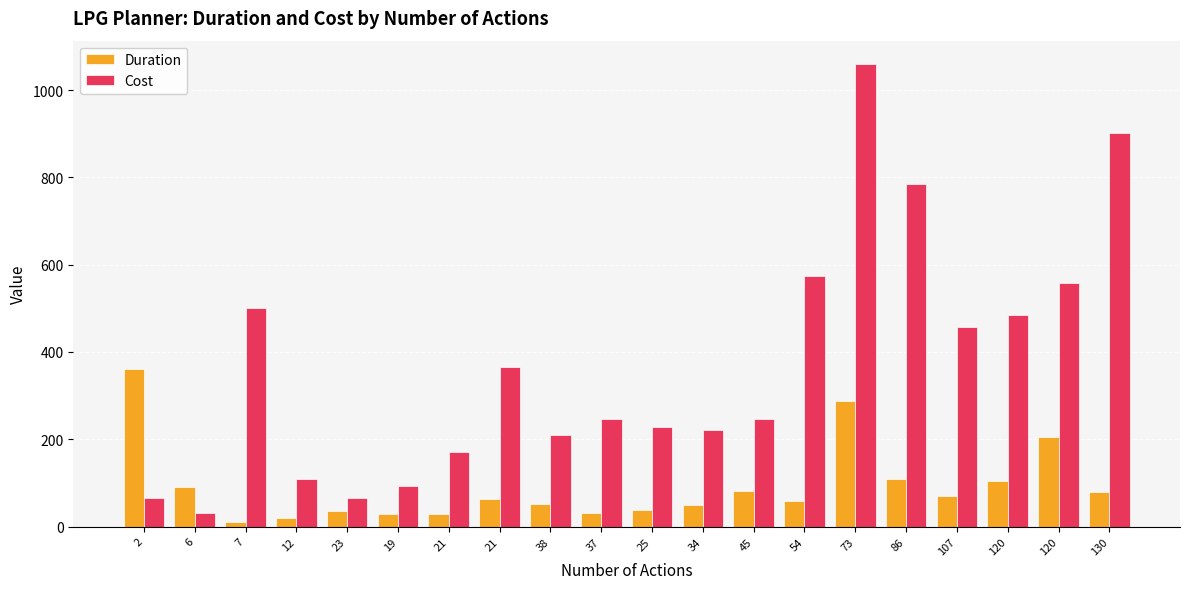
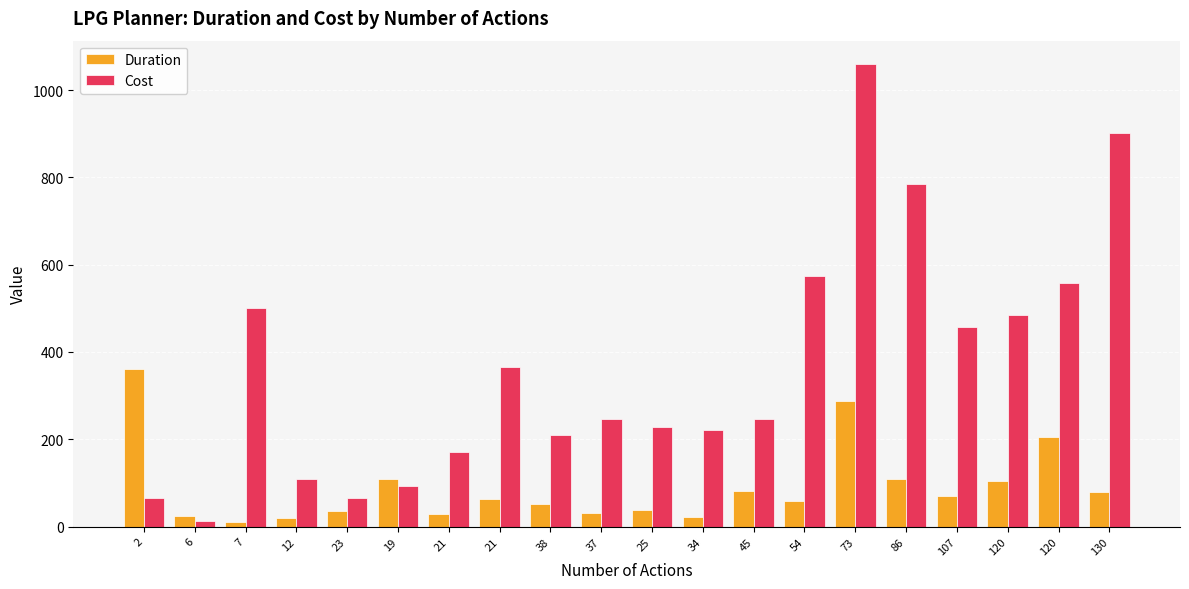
  {
    "Duration": {
      "2": 360,
-     "6": 90,
+     "6": 20,
      "7": 10,
      "12": 20,
      "23": 40,
-     "19": 30,
+     "19": 110,
      "38": 50,
      "37": 30,
      "25": 40,
-     "34": 50,
+     "34": 20,
      "45": 80,
      "54": 60,
      "73": 290,
      "86": 110,
      "107": 70,
      "130": 80
    },
    "Cost": {
      "2": 70,
-     "6": 30,
+     "6": 10,
      "7": 500,
      "12": 110,
      "23": 70,
      "19": 90,
      "38": 210,
      "37": 250,
      "25": 230,
      "34": 220,
      "45": 250,
      "54": 570,
      "73": 1060,
      "86": 790,
      "107": 460,
      "130": 900
    }
  }
